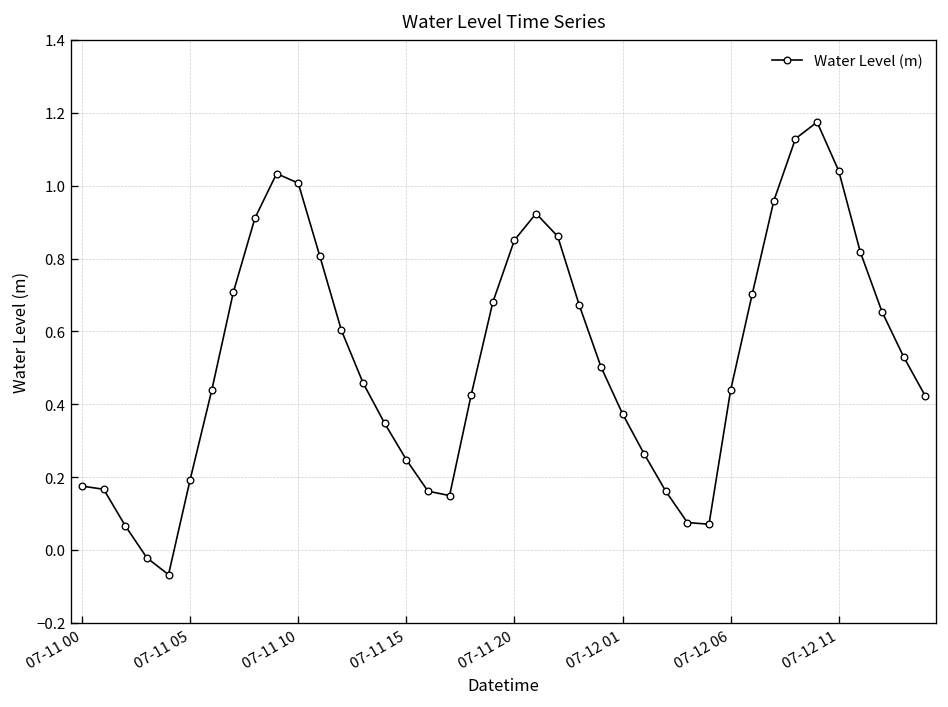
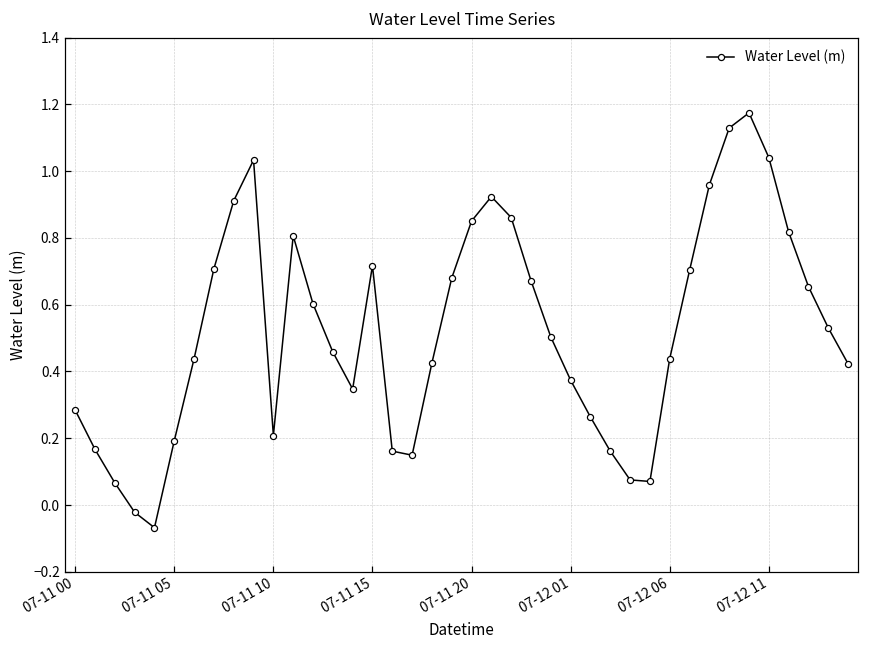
  {
-   "07-11 00": 0.18,
+   "07-11 00": 0.28,
    "07-11 05": 0.19,
-   "07-11 10": 1.01,
-   "07-11 15": 0.25,
+   "07-11 10": 0.21,
+   "07-11 15": 0.72,
    "07-11 20": 0.85,
    "07-12 01": 0.37,
    "07-12 06": 0.44,
    "07-12 11": 1.04
  }
